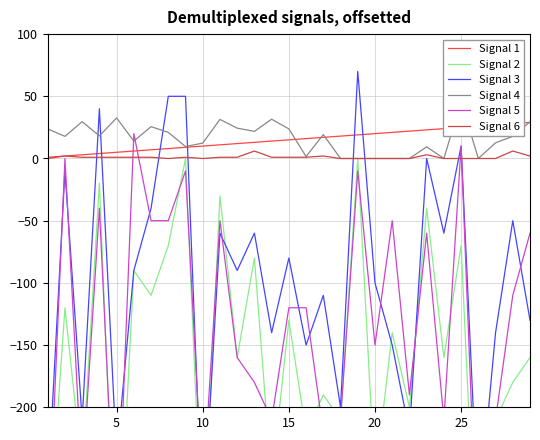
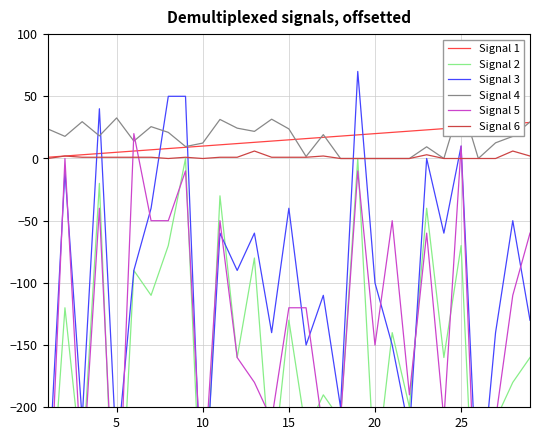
  {
    "Signal 2": {
      "15": -130,
      "25": -70
    },
    "Signal 3": {
-     "15": -80,
+     "15": -40,
      "20": -100
    },
    "Signal 4": {
      "5": 33,
      "10": 12,
      "15": 24
    },
    "Signal 5": {
      "15": -120,
      "20": -150
    }
  }
